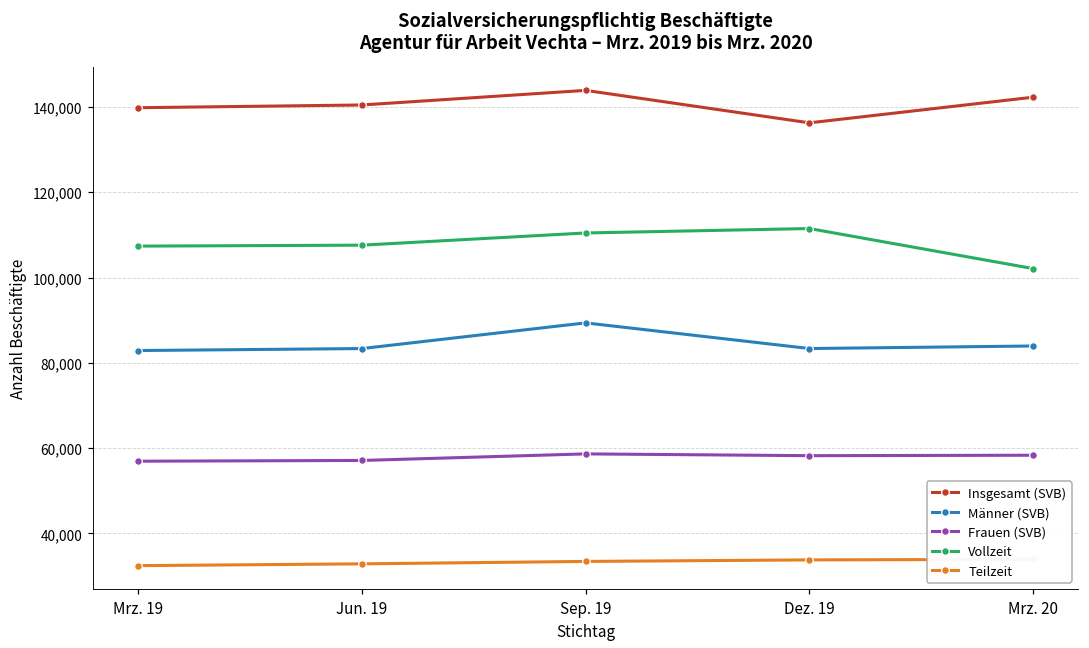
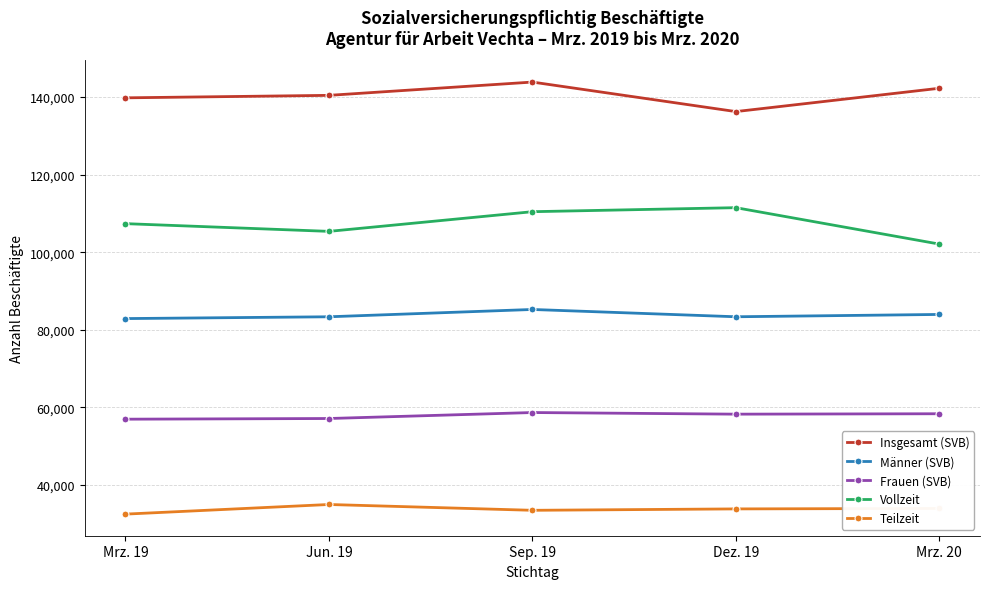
  {
    "Insgesamt (SVB)": {
      "Mrz. 19": "140,000",
      "Jun. 19": "140,000",
      "Sep. 19": "144,000",
      "Dez. 19": "136,000",
      "Mrz. 20": "142,000"
    },
    "Männer (SVB)": {
      "Mrz. 19": "83,000",
      "Jun. 19": "83,000",
-     "Sep. 19": "89,000",
+     "Sep. 19": "85,000",
      "Dez. 19": "83,000",
      "Mrz. 20": "84,000"
    },
    "Frauen (SVB)": {
      "Mrz. 19": "57,000",
      "Jun. 19": "57,000",
      "Sep. 19": "59,000",
      "Dez. 19": "58,000",
      "Mrz. 20": "58,000"
    },
    "Vollzeit": {
      "Mrz. 19": "107,000",
-     "Jun. 19": "108,000",
+     "Jun. 19": "105,000",
      "Sep. 19": "110,000",
      "Dez. 19": "111,000",
      "Mrz. 20": "102,000"
    },
    "Teilzeit": {
      "Mrz. 19": "32,000",
-     "Jun. 19": "33,000",
+     "Jun. 19": "35,000",
      "Sep. 19": "33,000",
      "Dez. 19": "34,000"
    }
  }
